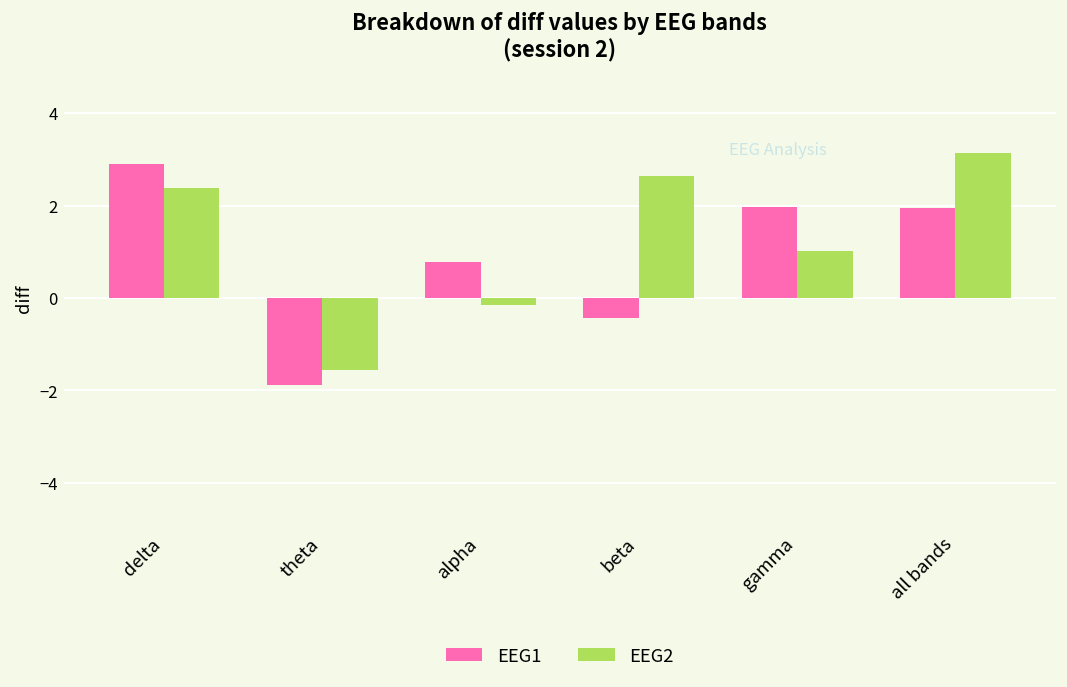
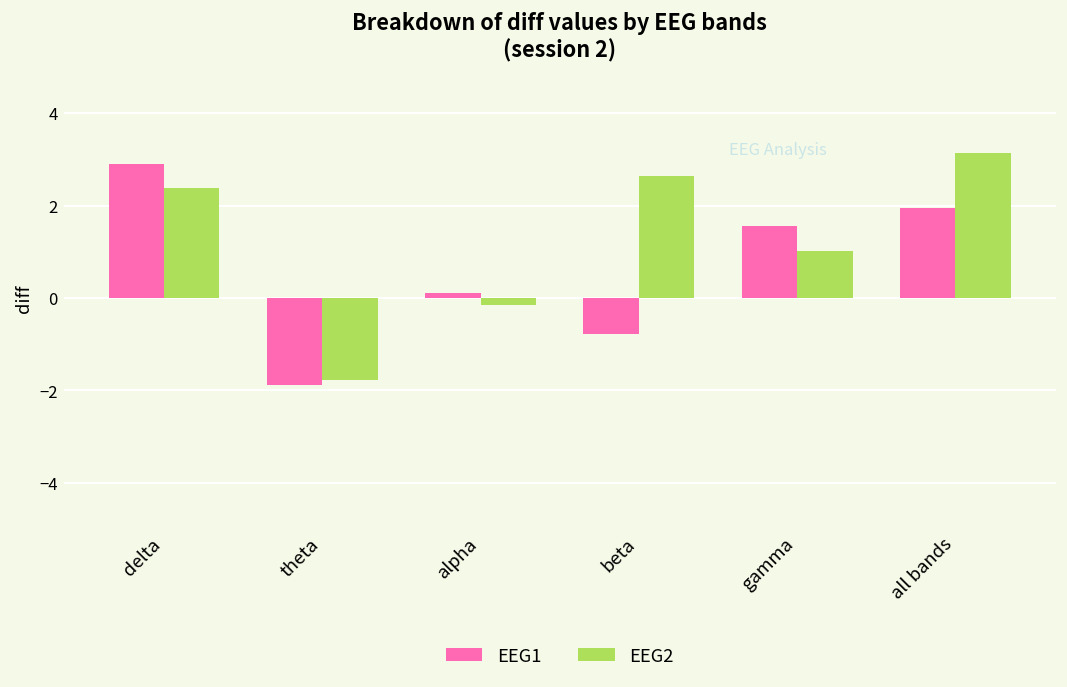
  {
    "EEG1": {
      "delta": 2.9,
      "theta": -1.9,
-     "alpha": 0.8,
-     "beta": -0.4,
-     "gamma": 2.0,
+     "alpha": 0.1,
+     "beta": -0.8,
+     "gamma": 1.6,
      "all bands": 1.9
    },
    "EEG2": {
      "delta": 2.4,
-     "theta": -1.6,
+     "theta": -1.8,
      "alpha": -0.1,
      "beta": 2.6,
      "gamma": 1.0,
      "all bands": 3.1
    }
  }
